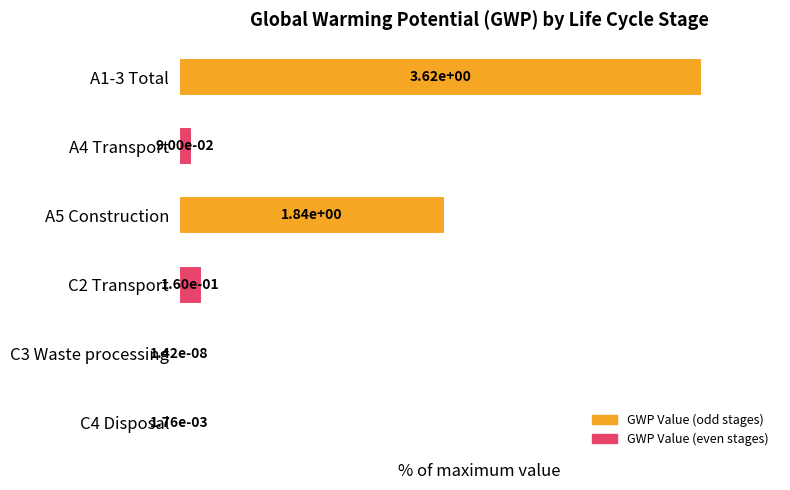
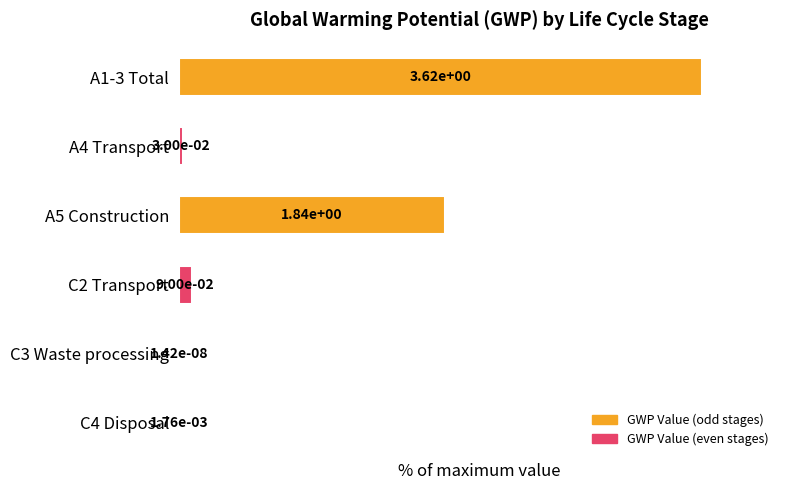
  {
-   "A4 Transport": "9.00e-02",
-   "C2 Transport": "1.60e-01",
+   "A4 Transport": "3.00e-02",
+   "C2 Transport": "9.00e-02",
    "C3 Waste processing": "1.42e-08",
    "C4 Disposal": "1.76e-03"
  }
